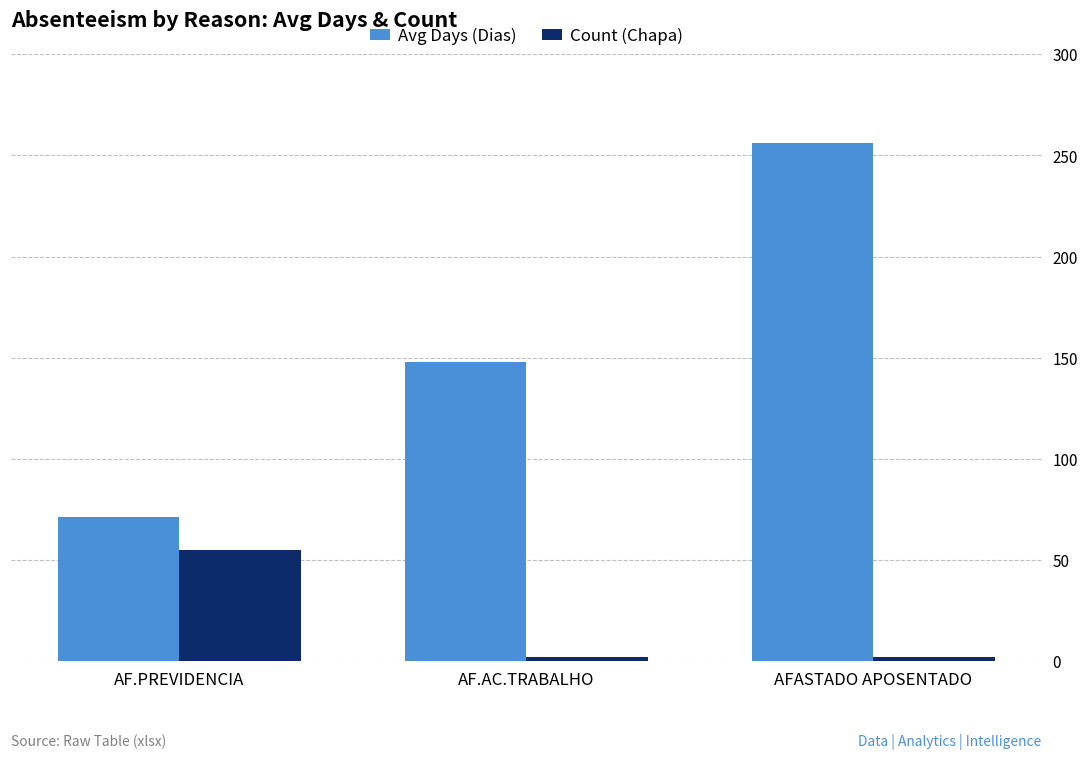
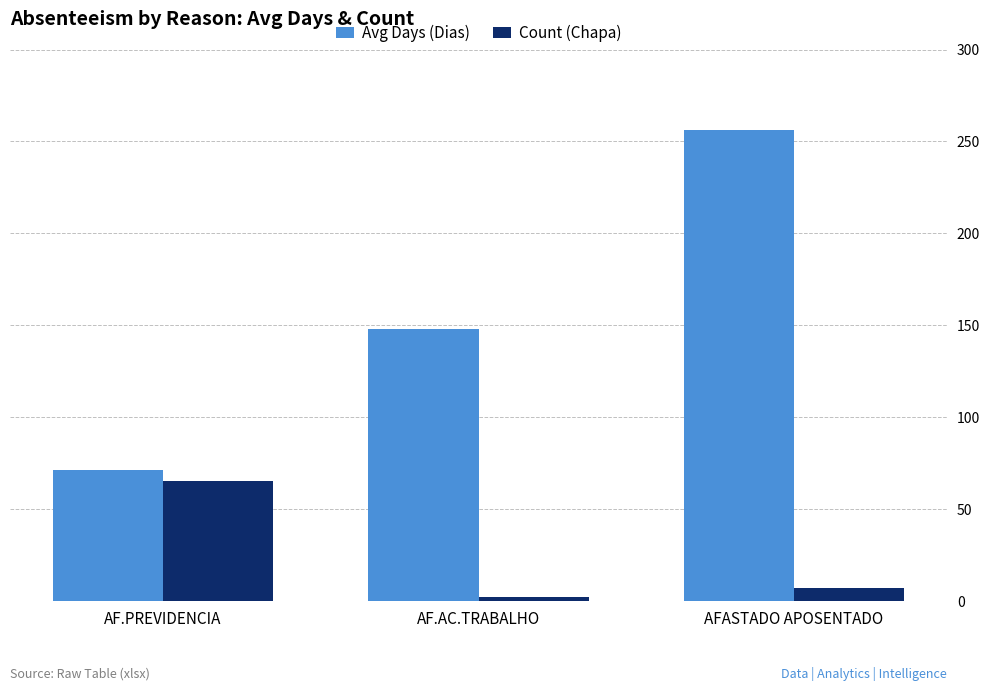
  {
    "Avg Days (Dias)": {
      "AF.PREVIDENCIA": 71,
      "AF.AC.TRABALHO": 148,
      "AFASTADO APOSENTADO": 256
    },
    "Count (Chapa)": {
-     "AF.PREVIDENCIA": 55,
+     "AF.PREVIDENCIA": 65,
      "AF.AC.TRABALHO": 2,
-     "AFASTADO APOSENTADO": 2
+     "AFASTADO APOSENTADO": 7
    }
  }
